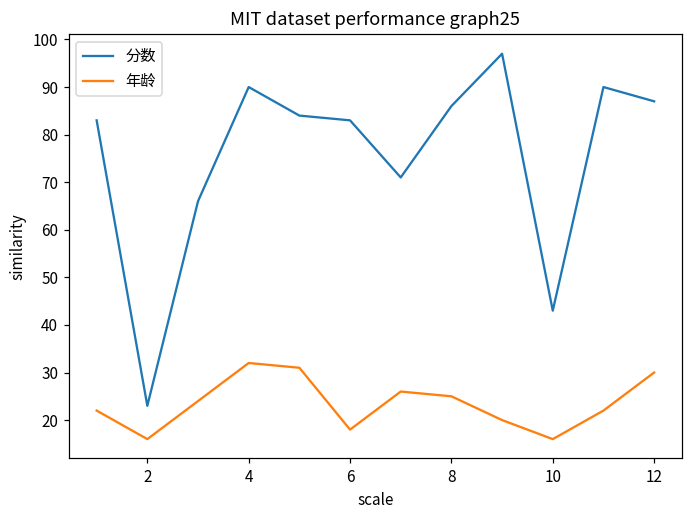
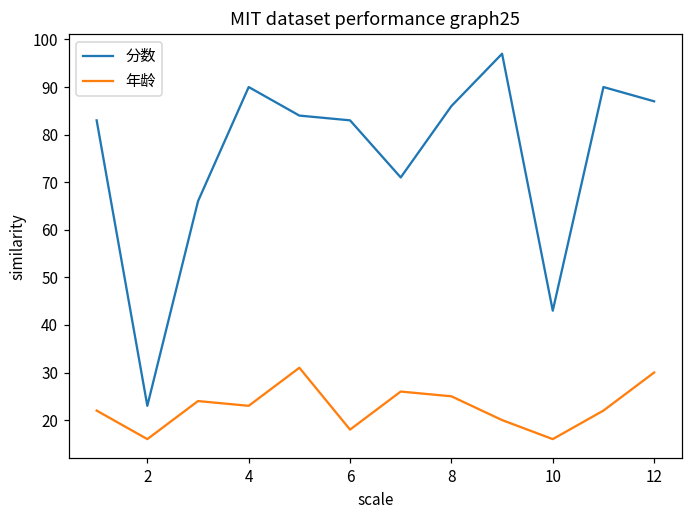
  {
    "分数": {
      "2": 23,
      "4": 90,
      "6": 83,
      "8": 86,
      "10": 43,
      "12": 87
    },
    "年龄": {
      "2": 16,
-     "4": 32,
+     "4": 23,
      "6": 18,
      "8": 25,
      "10": 16,
      "12": 30
    }
  }
